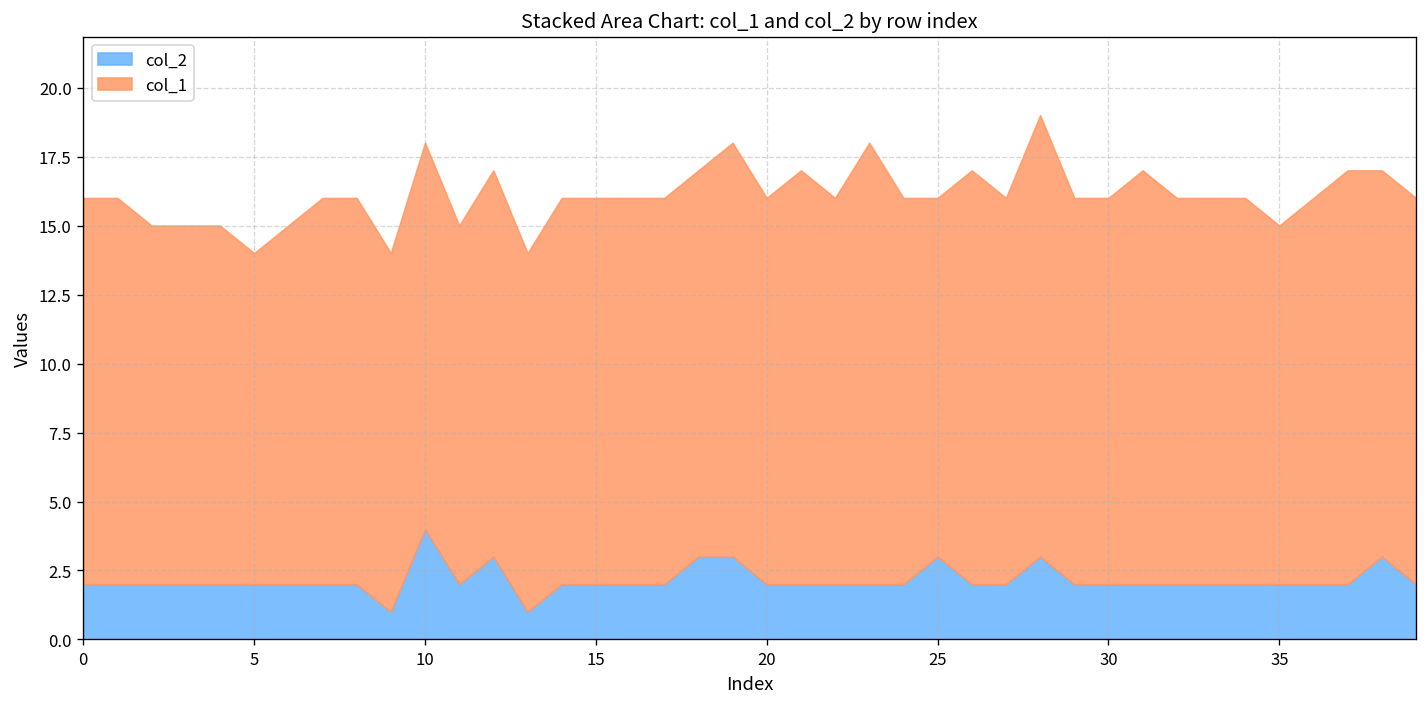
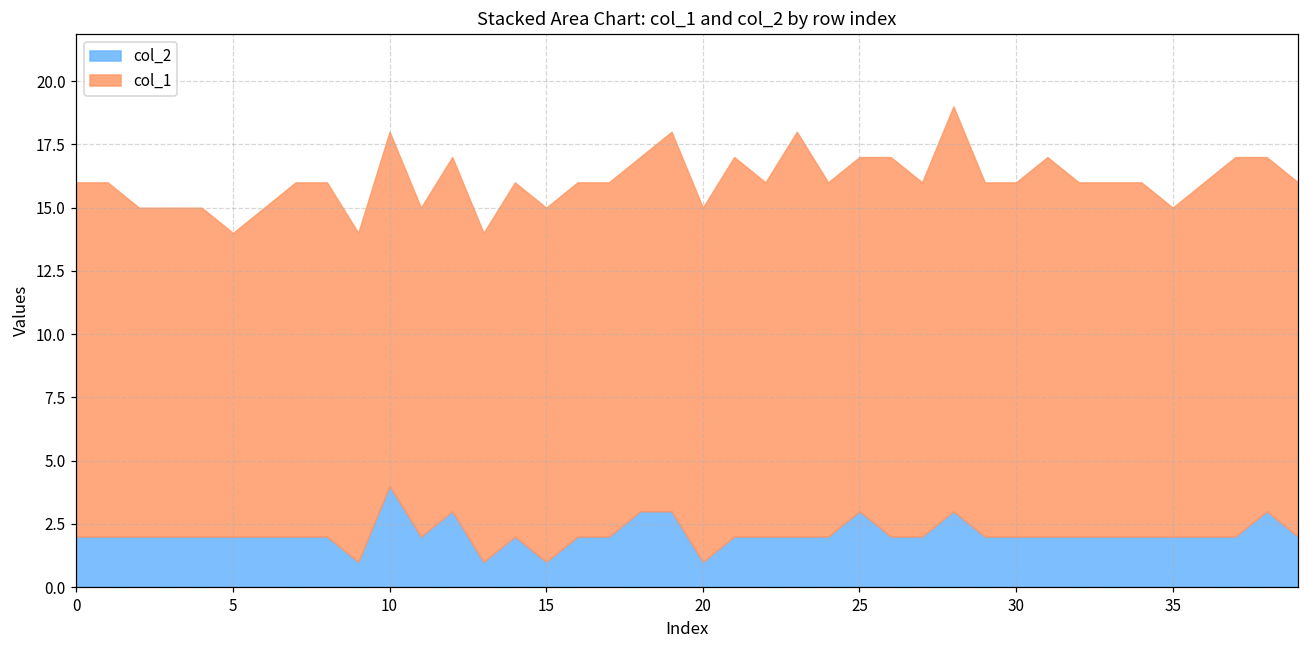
  {
    "col_2": {
      "0": 2,
      "5": 2,
      "10": 4,
-     "15": 2,
-     "20": 2,
+     "15": 1,
+     "20": 1,
      "25": 3,
      "30": 2,
      "35": 2
    },
    "col_1": {
      "0": 14,
      "5": 12,
      "10": 14,
      "15": 14,
      "20": 14,
-     "25": 13,
+     "25": 14,
      "30": 14,
      "35": 13
    }
  }
